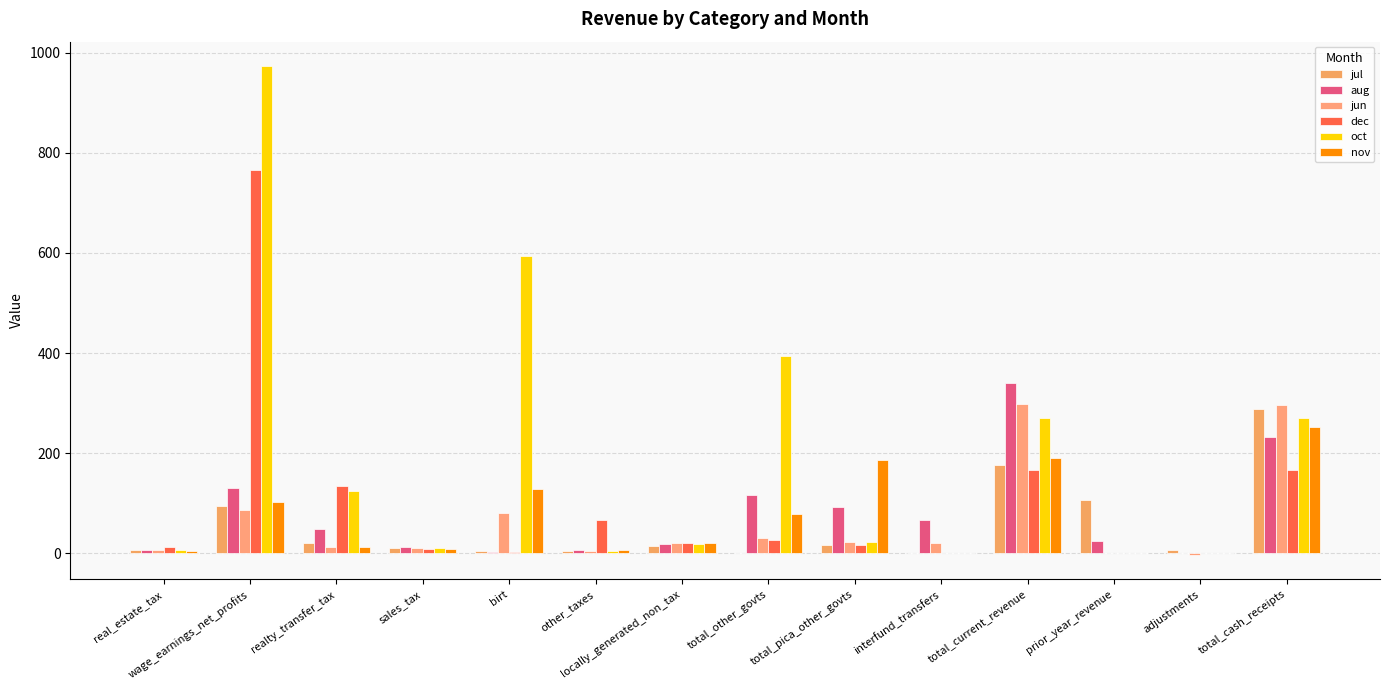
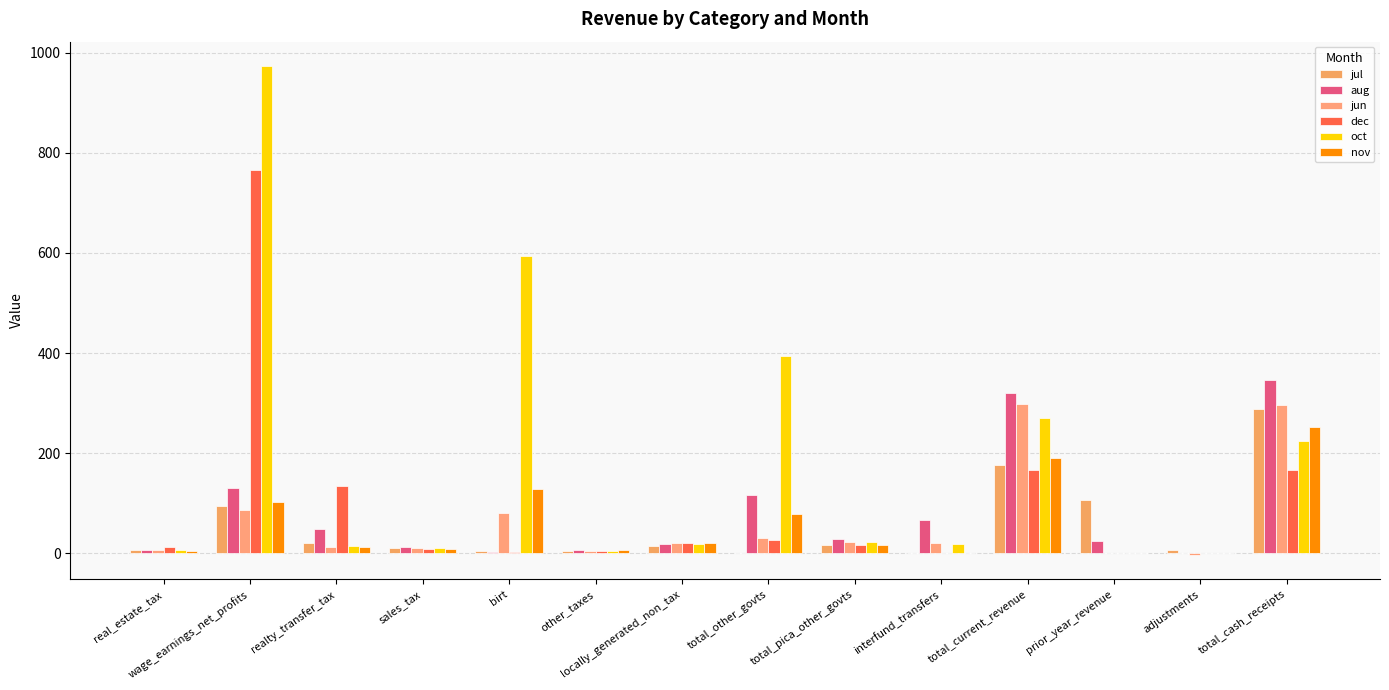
  {
    "aug": {
      "real_estate_tax": 10,
      "wage_earnings_net_profits": 130,
      "realty_transfer_tax": 50,
      "sales_tax": 10,
      "other_taxes": 10,
      "locally_generated_non_tax": 20,
      "total_other_govts": 120,
-     "total_pica_other_govts": 90,
+     "total_pica_other_govts": 30,
      "interfund_transfers": 70,
-     "total_current_revenue": 340,
+     "total_current_revenue": 320,
      "prior_year_revenue": 30,
      "adjustments": 0,
-     "total_cash_receipts": 230
+     "total_cash_receipts": 350
    },
    "dec": {
      "real_estate_tax": 10,
      "wage_earnings_net_profits": 770,
      "realty_transfer_tax": 130,
      "sales_tax": 10,
-     "other_taxes": 70,
+     "other_taxes": 10,
      "locally_generated_non_tax": 20,
      "total_other_govts": 30,
      "total_pica_other_govts": 20,
      "total_current_revenue": 170,
      "prior_year_revenue": 0,
      "adjustments": 0,
      "total_cash_receipts": 170
    },
    "oct": {
      "real_estate_tax": 10,
      "wage_earnings_net_profits": 970,
-     "realty_transfer_tax": 120,
+     "realty_transfer_tax": 10,
      "sales_tax": 10,
      "birt": 590,
      "other_taxes": 10,
      "locally_generated_non_tax": 20,
      "total_other_govts": 400,
      "total_pica_other_govts": 20,
-     "interfund_transfers": 0,
+     "interfund_transfers": 20,
      "total_current_revenue": 270,
      "prior_year_revenue": 0,
      "adjustments": 0,
-     "total_cash_receipts": 270
+     "total_cash_receipts": 230
    },
    "nov": {
      "real_estate_tax": 10,
      "wage_earnings_net_profits": 100,
      "realty_transfer_tax": 10,
      "sales_tax": 10,
      "birt": 130,
      "other_taxes": 10,
      "locally_generated_non_tax": 20,
      "total_other_govts": 80,
-     "total_pica_other_govts": 190,
+     "total_pica_other_govts": 20,
      "total_current_revenue": 190,
      "prior_year_revenue": 0,
      "adjustments": 0,
      "total_cash_receipts": 250
    }
  }
